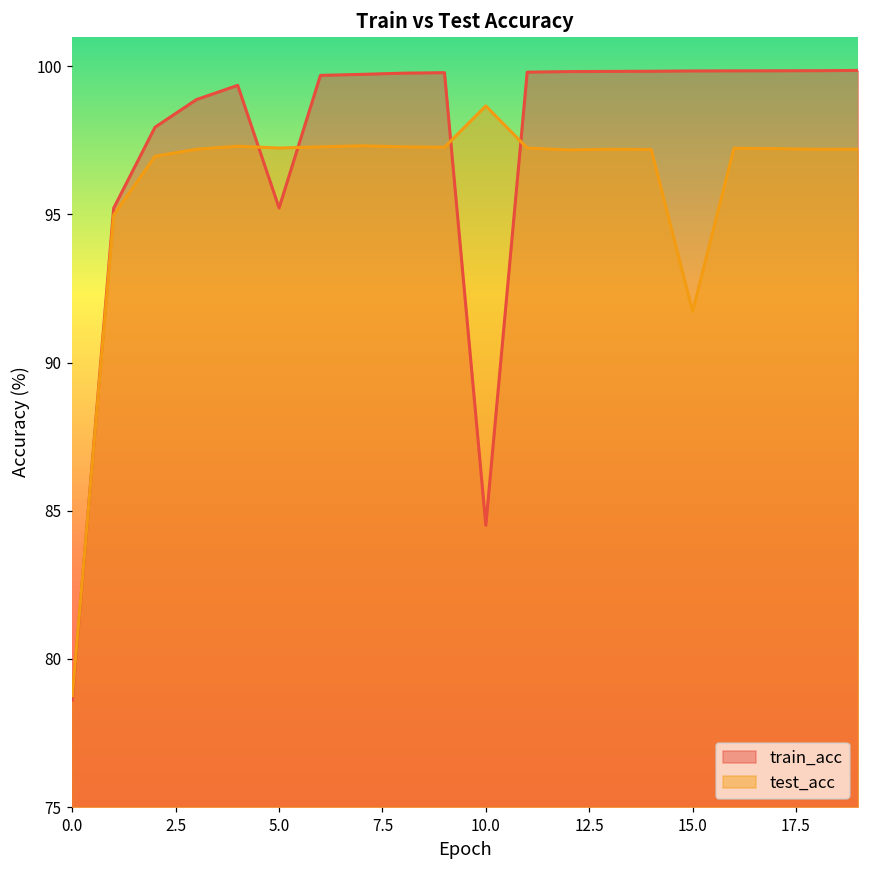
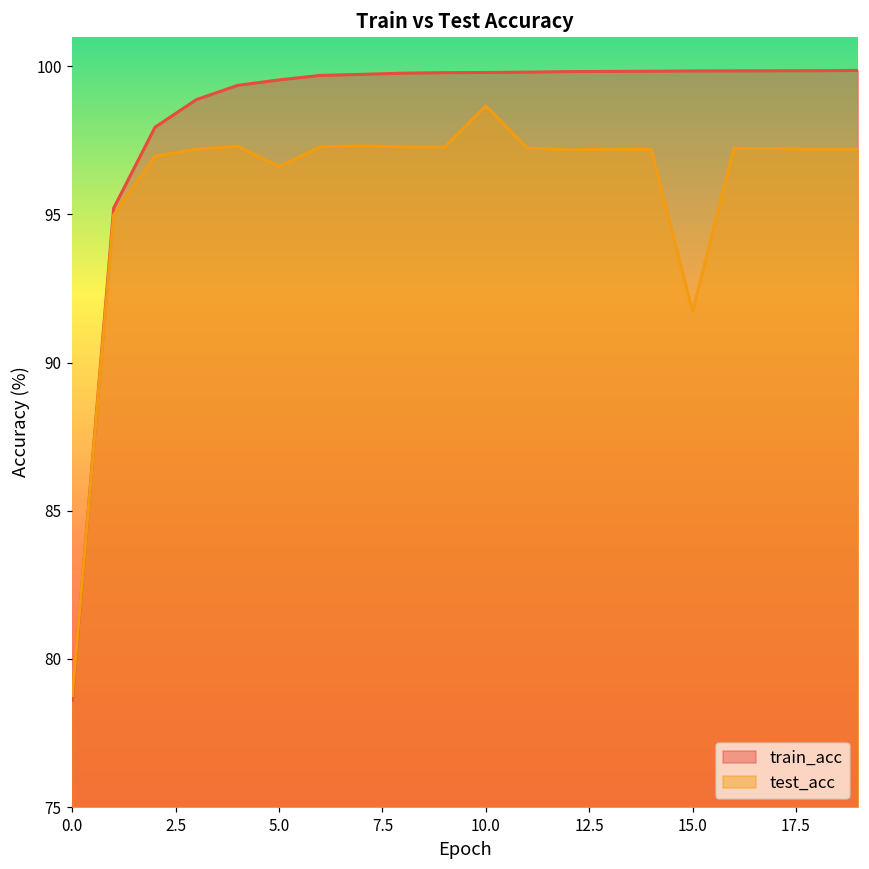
  {
    "train_acc": {
      "0.0": 78.6,
-     "5.0": 95.2,
-     "10.0": 84.5,
+     "5.0": 99.5,
+     "10.0": 99.8,
      "15.0": 99.8
    },
    "test_acc": {
      "0.0": 78.8,
-     "5.0": 97.2,
+     "5.0": 96.6,
      "10.0": 98.7,
      "15.0": 91.7
    }
  }
